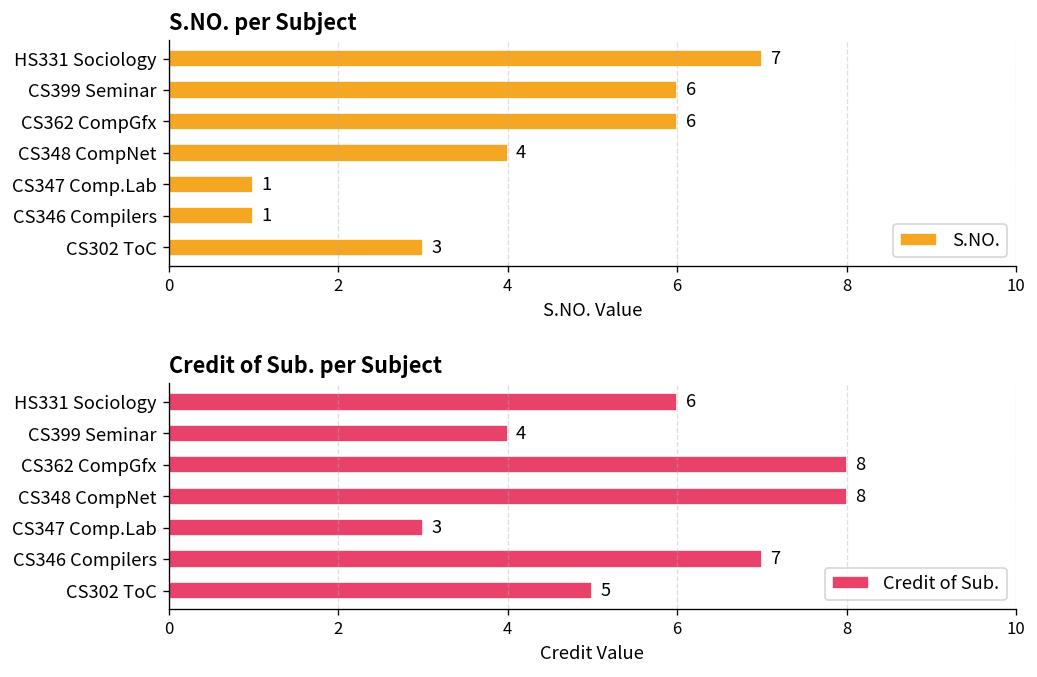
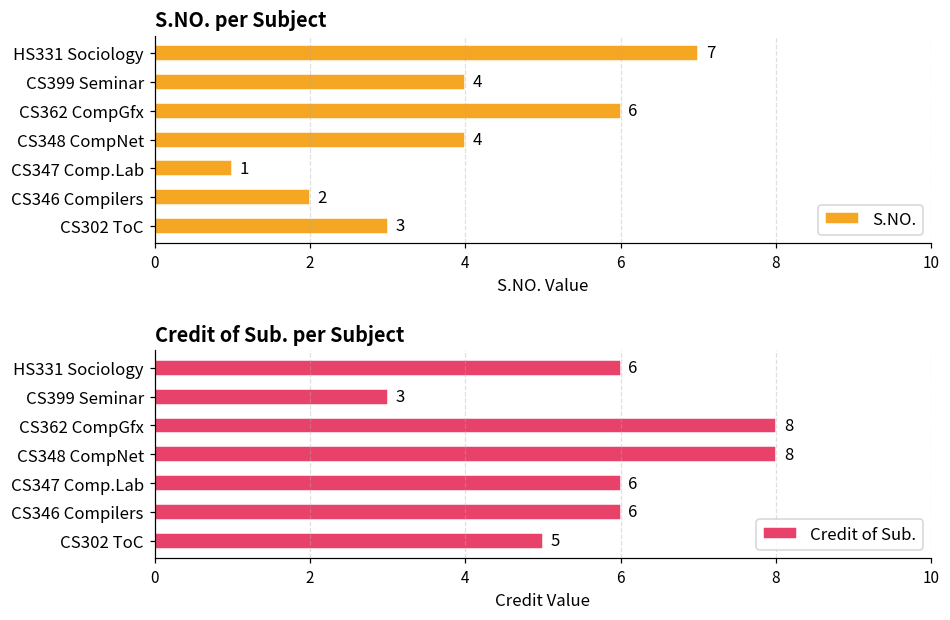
  {
    "S.NO. per Subject": {
      "HS331 Sociology": 7,
-     "CS399 Seminar": 6,
+     "CS399 Seminar": 4,
      "CS362 CompGfx": 6,
      "CS348 CompNet": 4,
      "CS347 Comp.Lab": 1,
-     "CS346 Compilers": 1,
+     "CS346 Compilers": 2,
      "CS302 ToC": 3
    },
    "Credit of Sub. per Subject": {
      "HS331 Sociology": 6,
-     "CS399 Seminar": 4,
+     "CS399 Seminar": 3,
      "CS362 CompGfx": 8,
      "CS348 CompNet": 8,
-     "CS347 Comp.Lab": 3,
-     "CS346 Compilers": 7,
+     "CS347 Comp.Lab": 6,
+     "CS346 Compilers": 6,
      "CS302 ToC": 5
    }
  }
